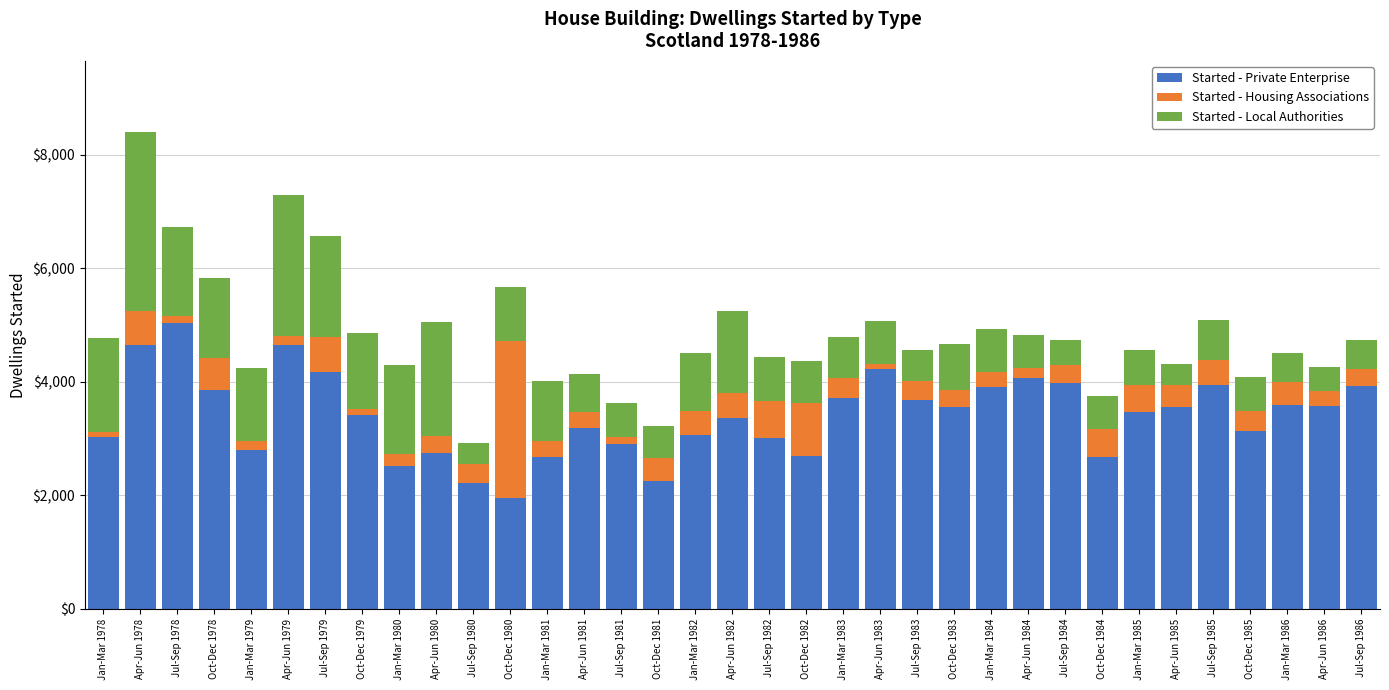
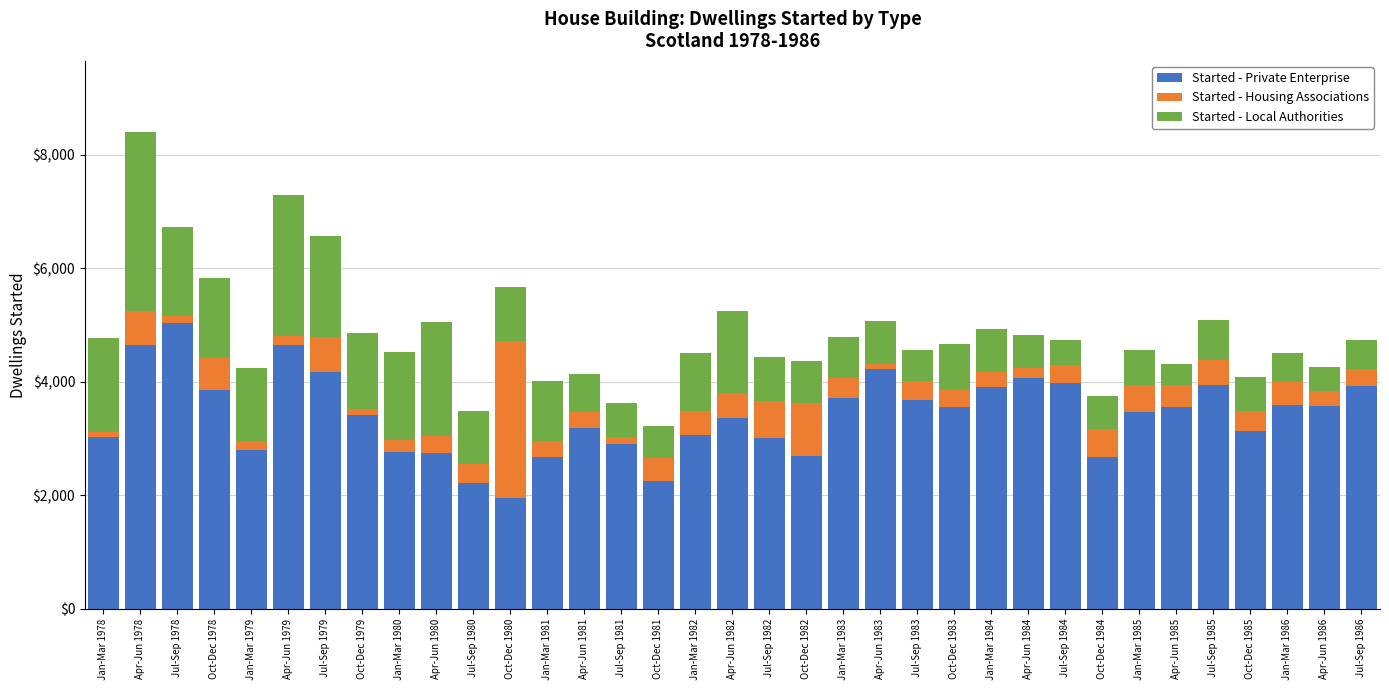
  {
    "Started - Private Enterprise": {
      "Jan-Mar 1978": "$3,000",
      "Apr-Jun 1978": "$4,600",
      "Jul-Sep 1978": "$5,000",
      "Oct-Dec 1978": "$3,900",
      "Jan-Mar 1979": "$2,800",
      "Apr-Jun 1979": "$4,700",
      "Jul-Sep 1979": "$4,200",
      "Oct-Dec 1979": "$3,400",
-     "Jan-Mar 1980": "$2,500",
+     "Jan-Mar 1980": "$2,800",
      "Apr-Jun 1980": "$2,800",
      "Jul-Sep 1980": "$2,200",
      "Oct-Dec 1980": "$2,000",
      "Jan-Mar 1981": "$2,700",
      "Apr-Jun 1981": "$3,200",
      "Jul-Sep 1981": "$2,900",
      "Oct-Dec 1981": "$2,300",
      "Jan-Mar 1982": "$3,100",
      "Apr-Jun 1982": "$3,400",
      "Jul-Sep 1982": "$3,000",
      "Oct-Dec 1982": "$2,700",
      "Jan-Mar 1983": "$3,700",
      "Apr-Jun 1983": "$4,200",
      "Jul-Sep 1983": "$3,700",
      "Oct-Dec 1983": "$3,600",
      "Jan-Mar 1984": "$3,900",
      "Apr-Jun 1984": "$4,100",
      "Jul-Sep 1984": "$4,000",
      "Oct-Dec 1984": "$2,700",
      "Jan-Mar 1985": "$3,500",
      "Apr-Jun 1985": "$3,600",
      "Jul-Sep 1985": "$3,900",
      "Oct-Dec 1985": "$3,100",
      "Jan-Mar 1986": "$3,600",
      "Apr-Jun 1986": "$3,600",
      "Jul-Sep 1986": "$3,900"
    },
    "Started - Housing Associations": {
      "Jan-Mar 1978": "$100",
      "Apr-Jun 1978": "$600",
      "Jul-Sep 1978": "$100",
      "Oct-Dec 1978": "$600",
      "Jan-Mar 1979": "$200",
      "Apr-Jun 1979": "$200",
      "Jul-Sep 1979": "$600",
      "Oct-Dec 1979": "$100",
      "Jan-Mar 1980": "$200",
      "Apr-Jun 1980": "$300",
      "Jul-Sep 1980": "$300",
      "Oct-Dec 1980": "$2,800",
      "Jan-Mar 1981": "$300",
      "Apr-Jun 1981": "$300",
      "Jul-Sep 1981": "$100",
      "Oct-Dec 1981": "$400",
      "Jan-Mar 1982": "$400",
      "Apr-Jun 1982": "$500",
      "Jul-Sep 1982": "$700",
      "Oct-Dec 1982": "$900",
      "Jan-Mar 1983": "$400",
      "Apr-Jun 1983": "$100",
      "Jul-Sep 1983": "$300",
      "Oct-Dec 1983": "$300",
      "Jan-Mar 1984": "$300",
      "Apr-Jun 1984": "$200",
      "Jul-Sep 1984": "$300",
      "Oct-Dec 1984": "$500",
      "Jan-Mar 1985": "$500",
      "Apr-Jun 1985": "$400",
      "Jul-Sep 1985": "$500",
      "Oct-Dec 1985": "$400",
      "Jan-Mar 1986": "$400",
      "Apr-Jun 1986": "$300",
      "Jul-Sep 1986": "$300"
    },
    "Started - Local Authorities": {
      "Jan-Mar 1978": "$1,700",
      "Apr-Jun 1978": "$3,100",
      "Jul-Sep 1978": "$1,600",
      "Oct-Dec 1978": "$1,400",
      "Jan-Mar 1979": "$1,300",
      "Apr-Jun 1979": "$2,500",
      "Jul-Sep 1979": "$1,800",
      "Oct-Dec 1979": "$1,300",
      "Jan-Mar 1980": "$1,600",
      "Apr-Jun 1980": "$2,000",
-     "Jul-Sep 1980": "$400",
+     "Jul-Sep 1980": "$900",
      "Oct-Dec 1980": "$900",
      "Jan-Mar 1981": "$1,100",
      "Apr-Jun 1981": "$700",
      "Jul-Sep 1981": "$600",
      "Oct-Dec 1981": "$600",
      "Jan-Mar 1982": "$1,000",
      "Apr-Jun 1982": "$1,400",
      "Jul-Sep 1982": "$800",
      "Oct-Dec 1982": "$800",
      "Jan-Mar 1983": "$700",
      "Apr-Jun 1983": "$800",
      "Jul-Sep 1983": "$500",
      "Oct-Dec 1983": "$800",
      "Jan-Mar 1984": "$800",
      "Apr-Jun 1984": "$600",
      "Jul-Sep 1984": "$400",
      "Oct-Dec 1984": "$600",
      "Jan-Mar 1985": "$600",
      "Apr-Jun 1985": "$400",
      "Jul-Sep 1985": "$700",
      "Oct-Dec 1985": "$600",
      "Jan-Mar 1986": "$500",
      "Apr-Jun 1986": "$400",
      "Jul-Sep 1986": "$500"
    }
  }
